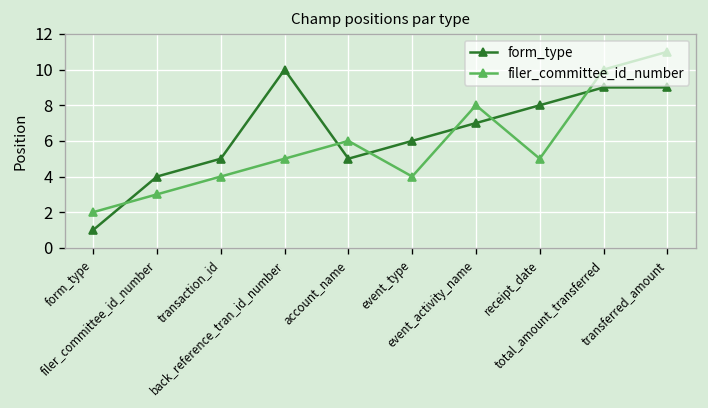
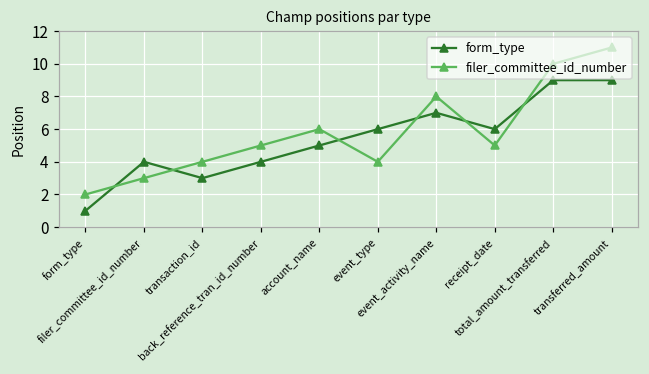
  {
    "form_type": {
      "form_type": 1,
      "filer_committee_id_number": 4,
-     "transaction_id": 5,
-     "back_reference_tran_id_number": 10,
+     "transaction_id": 3,
+     "back_reference_tran_id_number": 4,
      "account_name": 5,
      "event_type": 6,
      "event_activity_name": 7,
-     "receipt_date": 8,
+     "receipt_date": 6,
      "total_amount_transferred": 9,
      "transferred_amount": 9
    },
    "filer_committee_id_number": {
      "form_type": 2,
      "filer_committee_id_number": 3,
      "transaction_id": 4,
      "back_reference_tran_id_number": 5,
      "account_name": 6,
      "event_type": 4,
      "event_activity_name": 8,
      "receipt_date": 5
    }
  }
